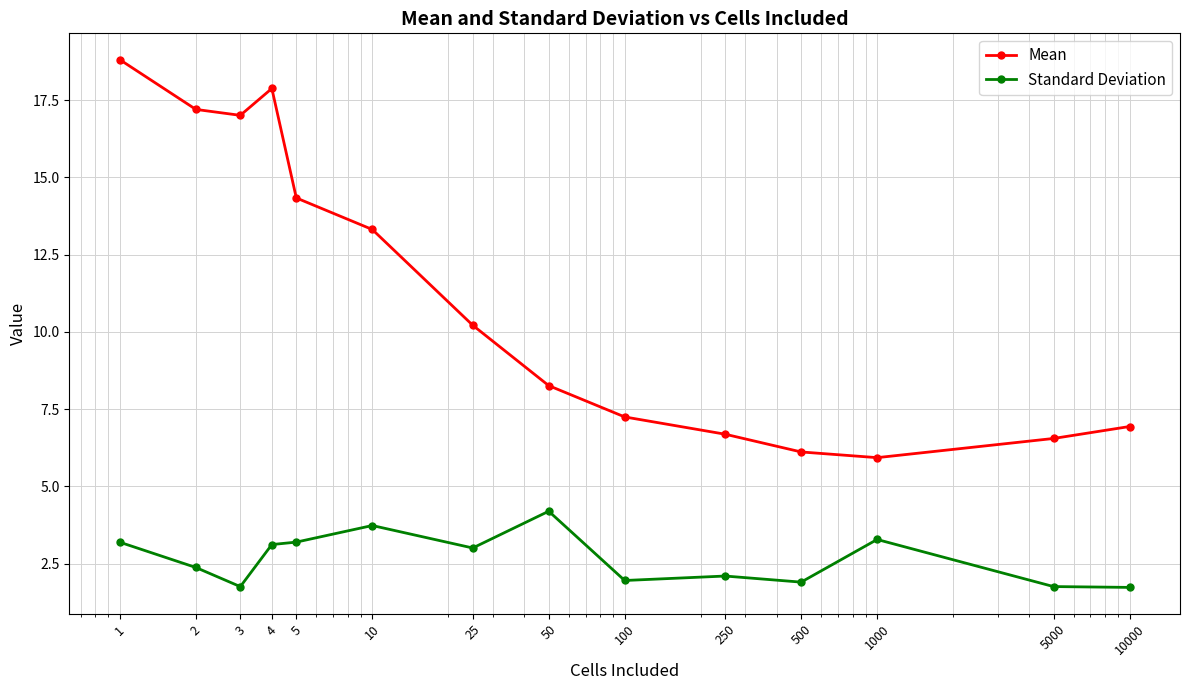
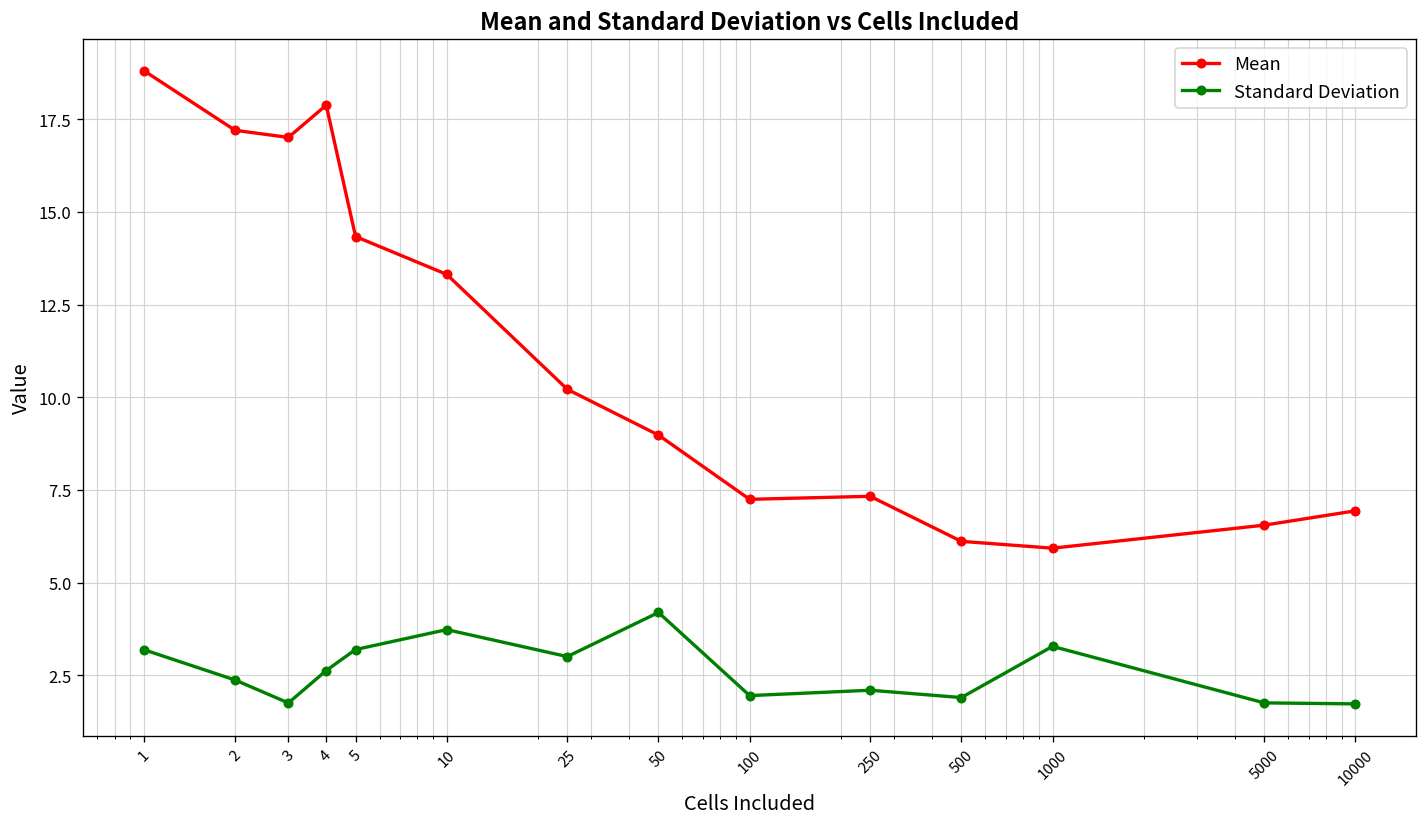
  {
    "Mean": {
      "1": 18.8,
      "2": 17.2,
      "3": 17.0,
      "4": 17.9,
      "5": 14.3,
      "10": 13.3,
      "25": 10.2,
-     "50": 8.3,
+     "50": 9.0,
      "100": 7.2,
-     "250": 6.7,
+     "250": 7.3,
      "500": 6.1,
      "1000": 5.9,
      "5000": 6.5,
      "10000": 6.9
    },
    "Standard Deviation": {
      "1": 3.2,
      "2": 2.4,
      "3": 1.8,
-     "4": 3.1,
+     "4": 2.6,
      "5": 3.2,
      "10": 3.7,
      "25": 3.0,
      "50": 4.2,
      "100": 2.0,
      "250": 2.1,
      "500": 1.9,
      "1000": 3.3,
      "5000": 1.8,
      "10000": 1.7
    }
  }
